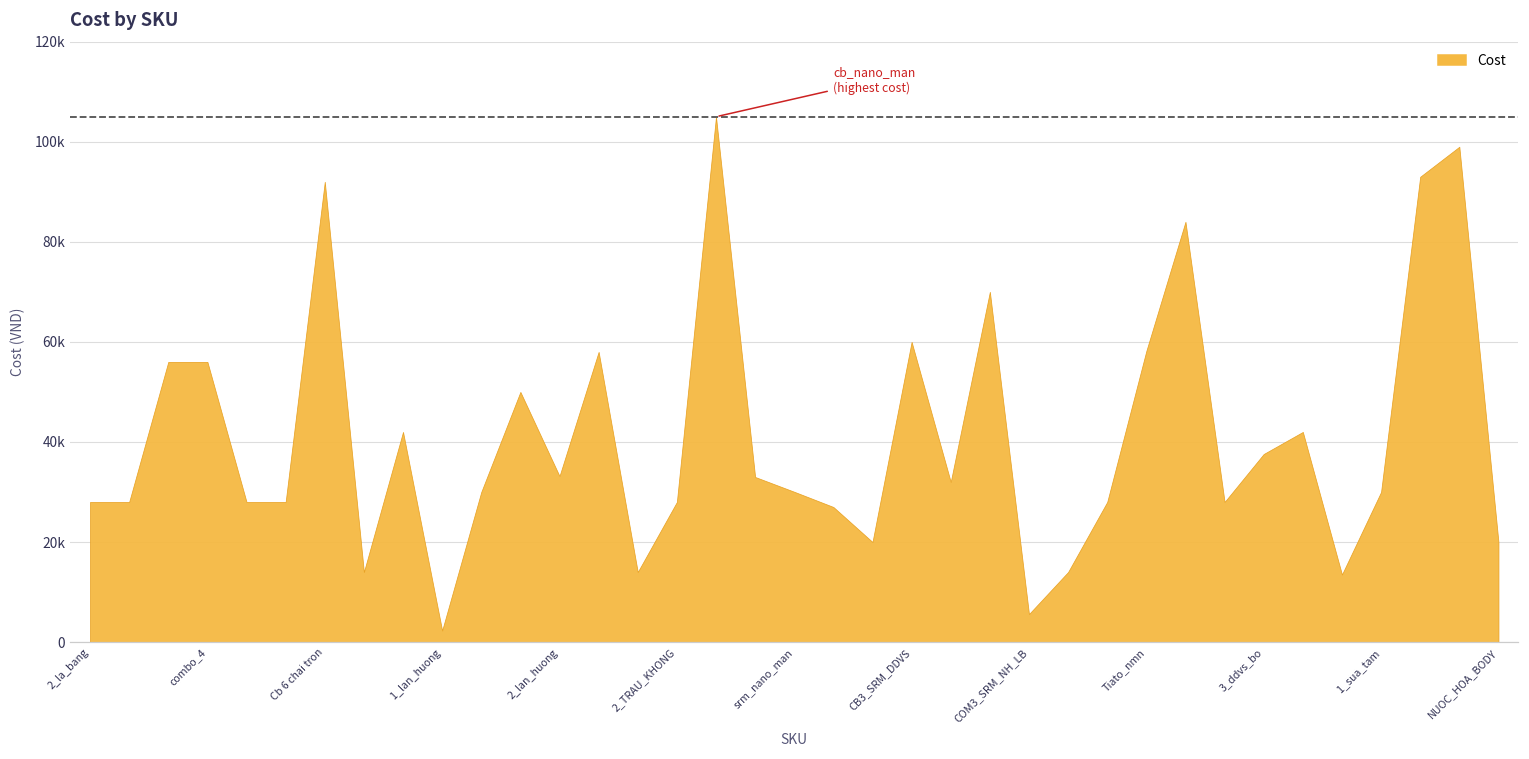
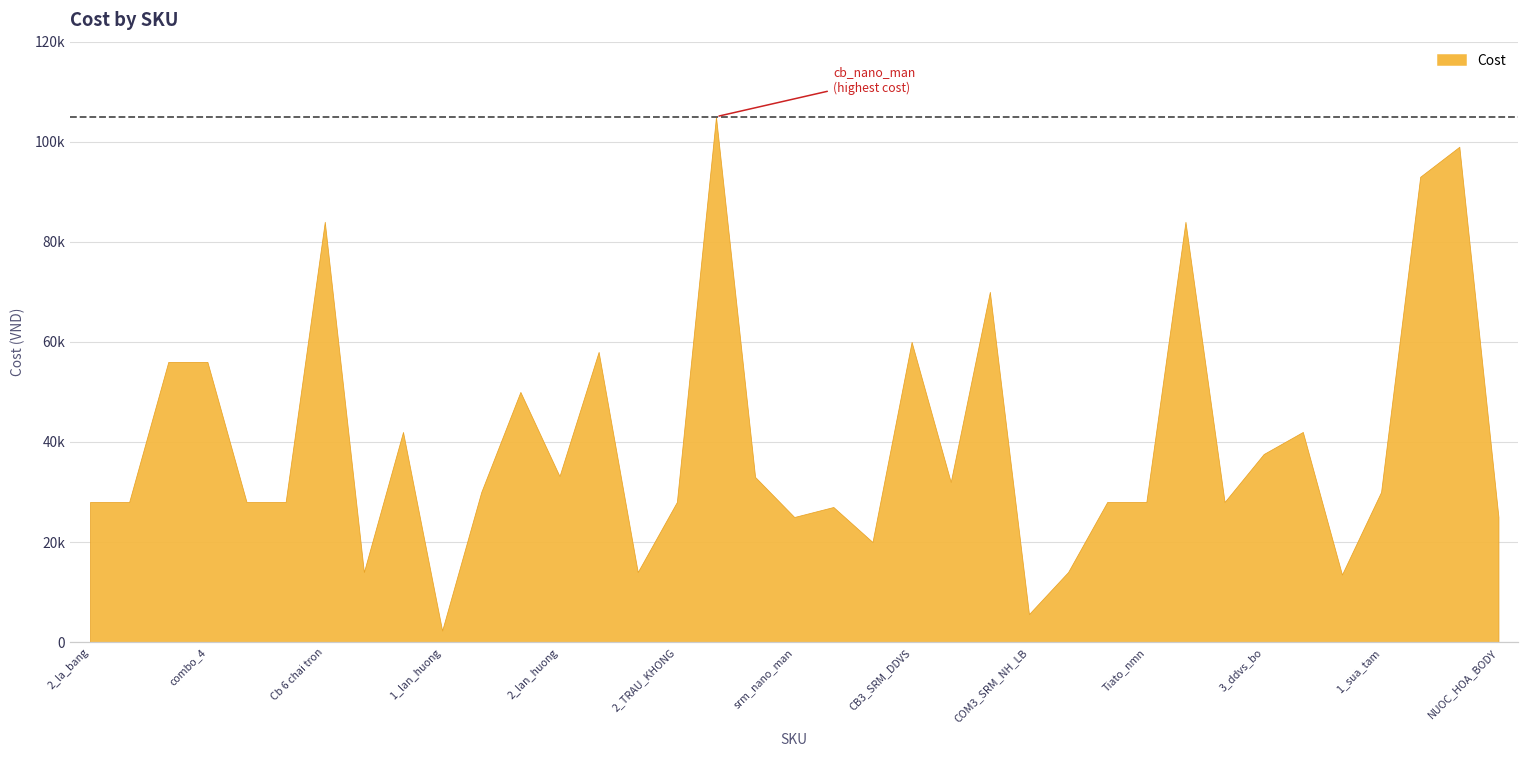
  {
    "2_la_bang": 28000,
    "combo_4": 56000,
-   "Cb 6 chai tron": 92000,
+   "Cb 6 chai tron": 84000,
    "1_lan_huong": 2000,
    "2_lan_huong": 33000,
    "2_TRAU_KHONG": 28000,
-   "srm_nano_man": 30000,
+   "srm_nano_man": 25000,
    "CB3_SRM_DDVS": 60000,
    "COM3_SRM_NH_LB": 6000,
-   "Tiato_nmn": 58000,
+   "Tiato_nmn": 28000,
    "3_ddvs_bo": 38000,
    "1_sua_tam": 30000,
-   "NUOC_HOA_BODY": 20000
+   "NUOC_HOA_BODY": 25000
  }
